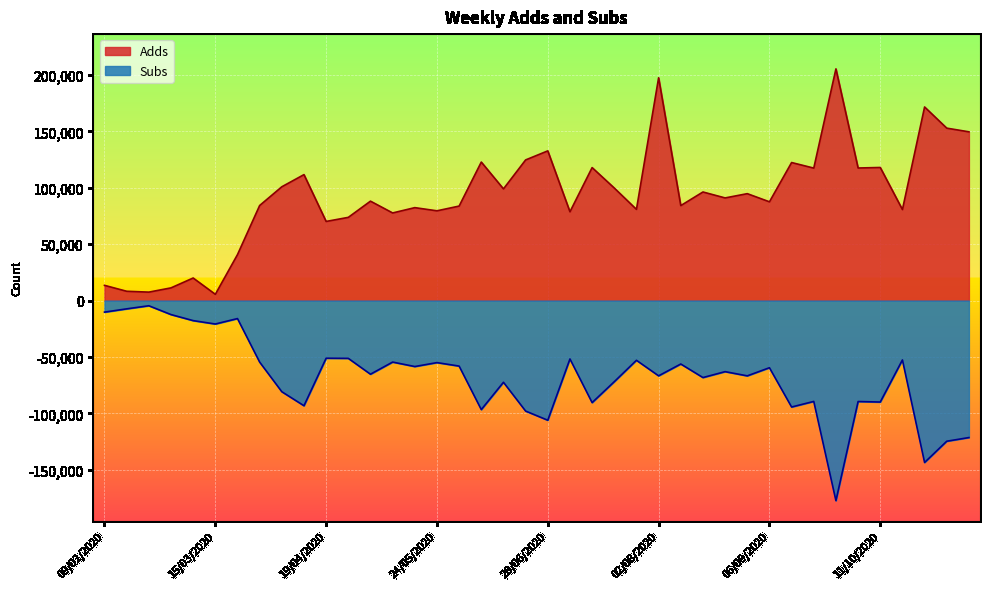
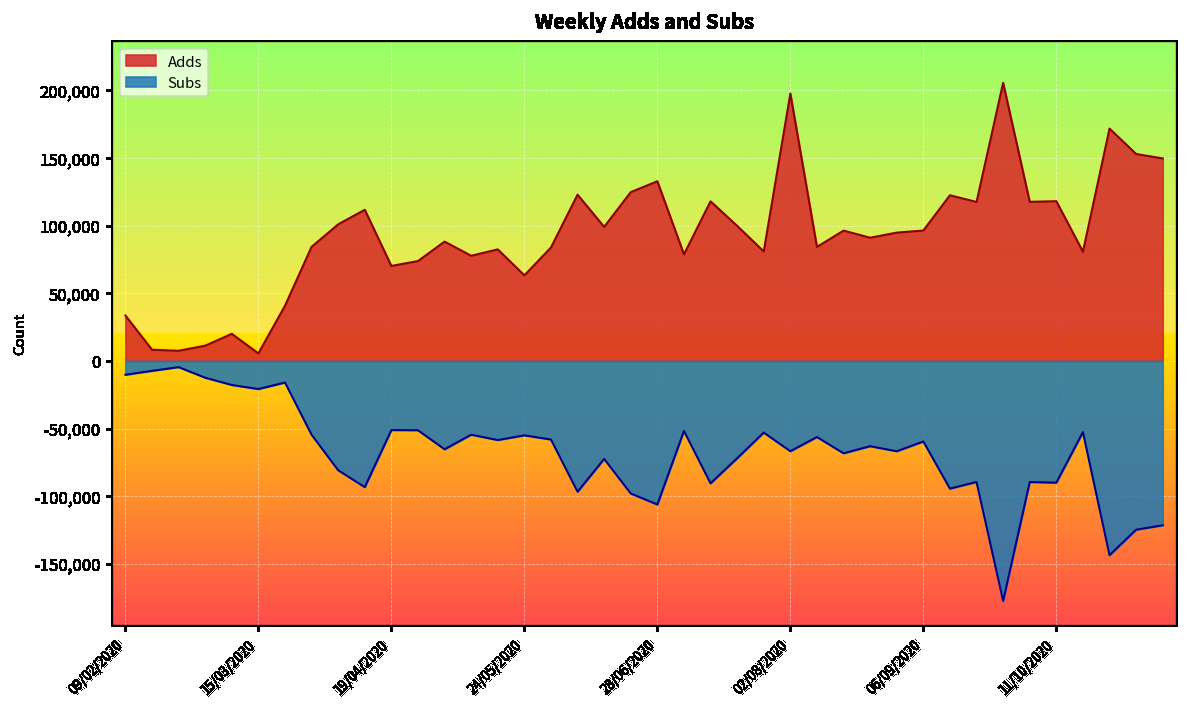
  {
    "Adds": {
-     "09/02/2020": "14,000",
+     "09/02/2020": "34,000",
      "15/03/2020": "6,000",
      "19/04/2020": "70,000",
-     "24/05/2020": "80,000",
+     "24/05/2020": "63,000",
      "28/06/2020": "133,000",
      "02/08/2020": "198,000",
-     "06/09/2020": "88,000",
+     "06/09/2020": "96,000",
      "11/10/2020": "118,000"
    }
  }
